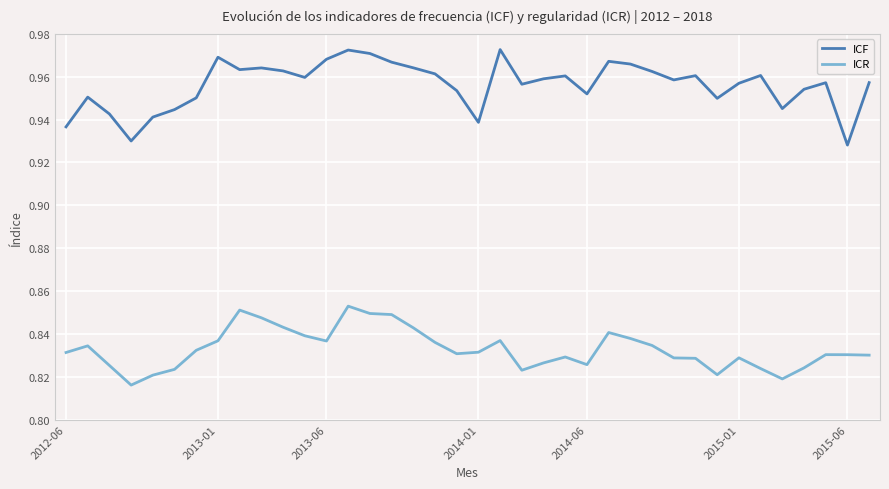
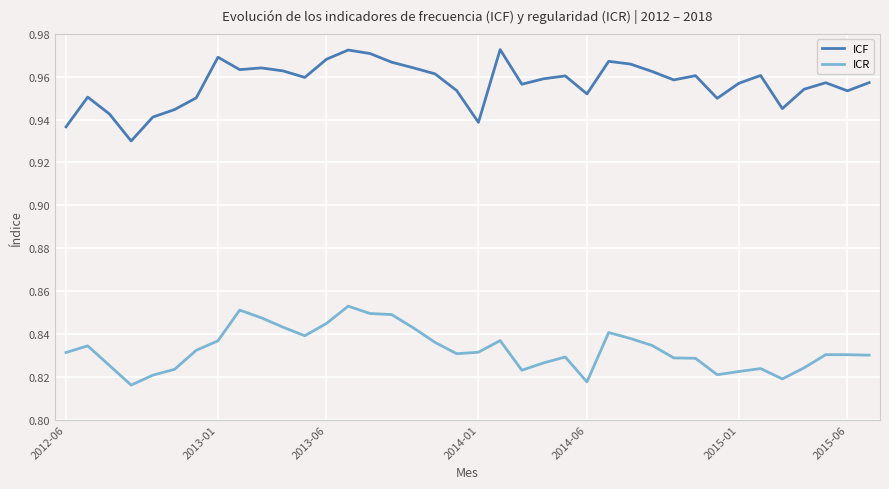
  {
    "ICF": {
      "2012-06": 0.937,
      "2013-01": 0.969,
      "2013-06": 0.968,
      "2014-01": 0.939,
      "2014-06": 0.952,
      "2015-01": 0.957,
-     "2015-06": 0.928
+     "2015-06": 0.953
    },
    "ICR": {
      "2012-06": 0.831,
      "2013-01": 0.837,
-     "2013-06": 0.837,
+     "2013-06": 0.845,
      "2014-01": 0.831,
-     "2014-06": 0.826,
-     "2015-01": 0.829,
+     "2014-06": 0.818,
+     "2015-01": 0.822,
      "2015-06": 0.830
    }
  }
